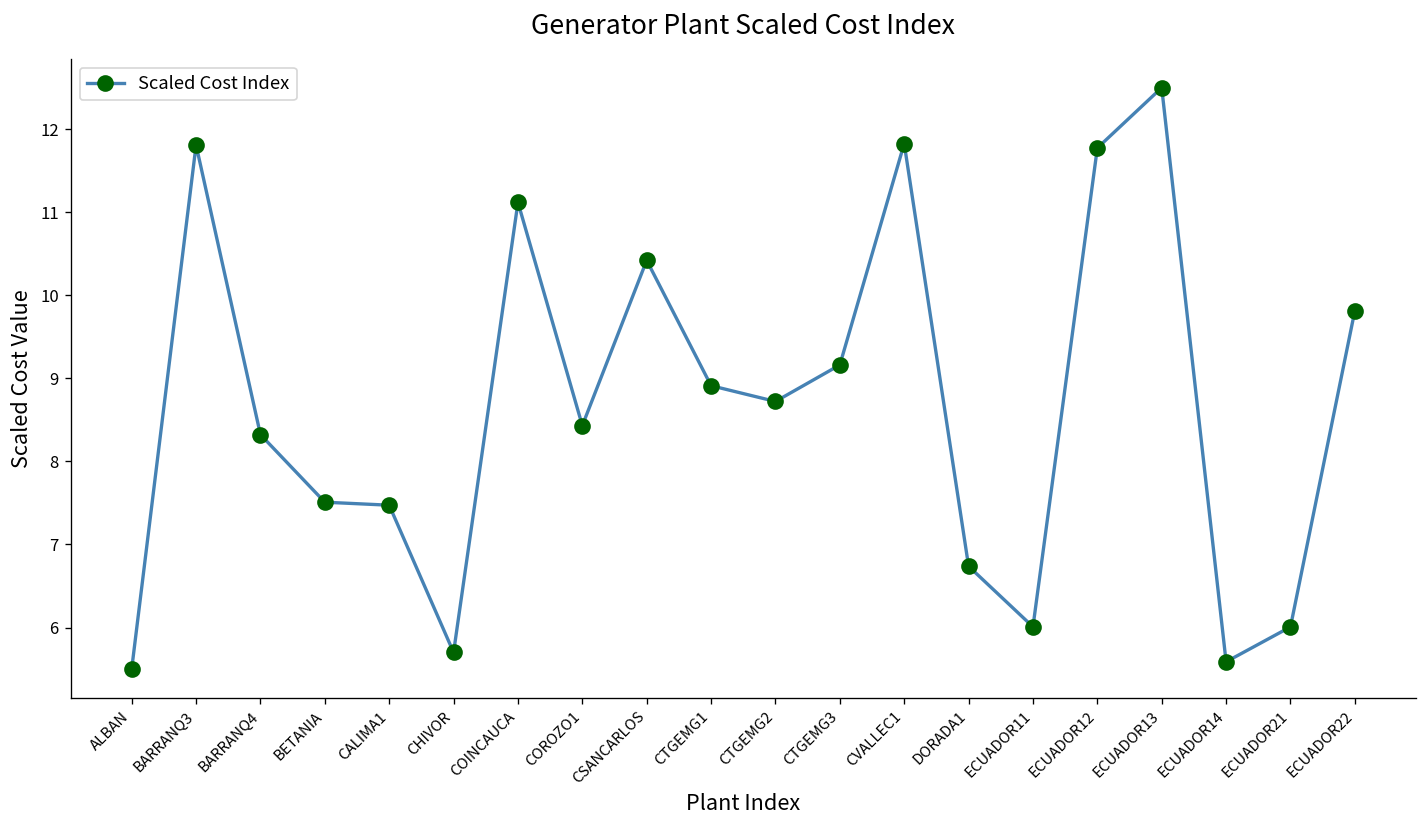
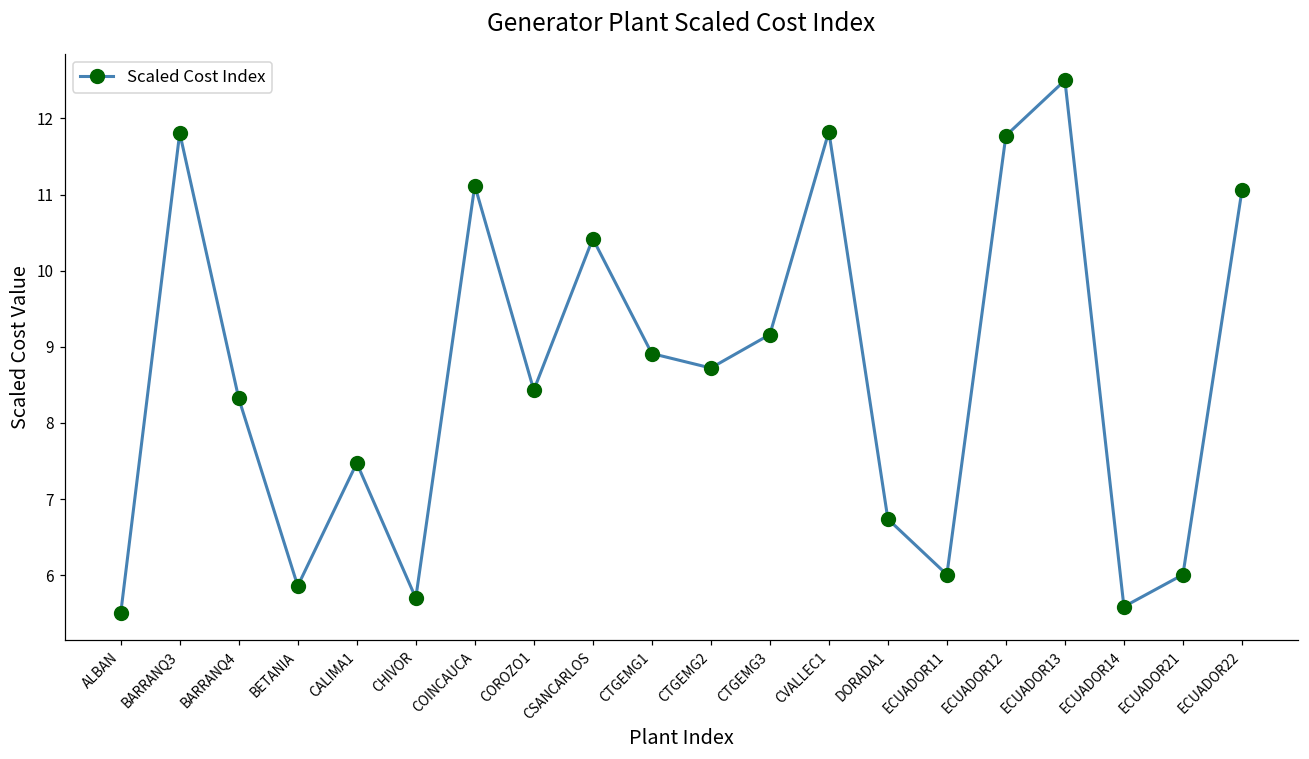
  {
    "ALBAN": 5.5,
    "BARRANQ3": 11.8,
    "BARRANQ4": 8.3,
-   "BETANIA": 7.5,
+   "BETANIA": 5.9,
    "CALIMA1": 7.5,
    "CHIVOR": 5.7,
    "COINCAUCA": 11.1,
    "COROZO1": 8.4,
    "CSANCARLOS": 10.4,
    "CTGEMG1": 8.9,
    "CTGEMG2": 8.7,
    "CTGEMG3": 9.2,
    "CVALLEC1": 11.8,
    "DORADA1": 6.7,
    "ECUADOR11": 6.0,
    "ECUADOR12": 11.8,
    "ECUADOR13": 12.5,
    "ECUADOR14": 5.6,
    "ECUADOR21": 6.0,
-   "ECUADOR22": 9.8
+   "ECUADOR22": 11.1
  }
